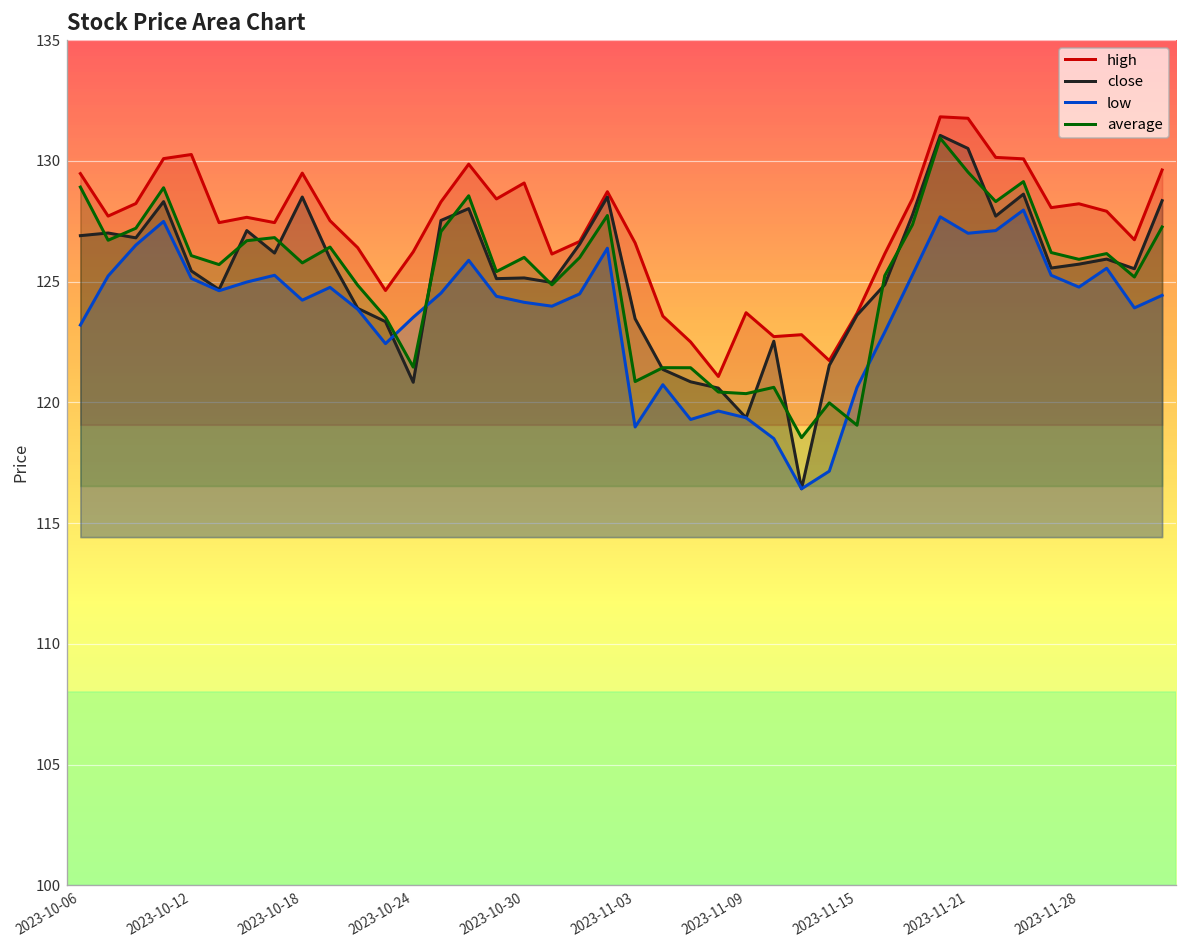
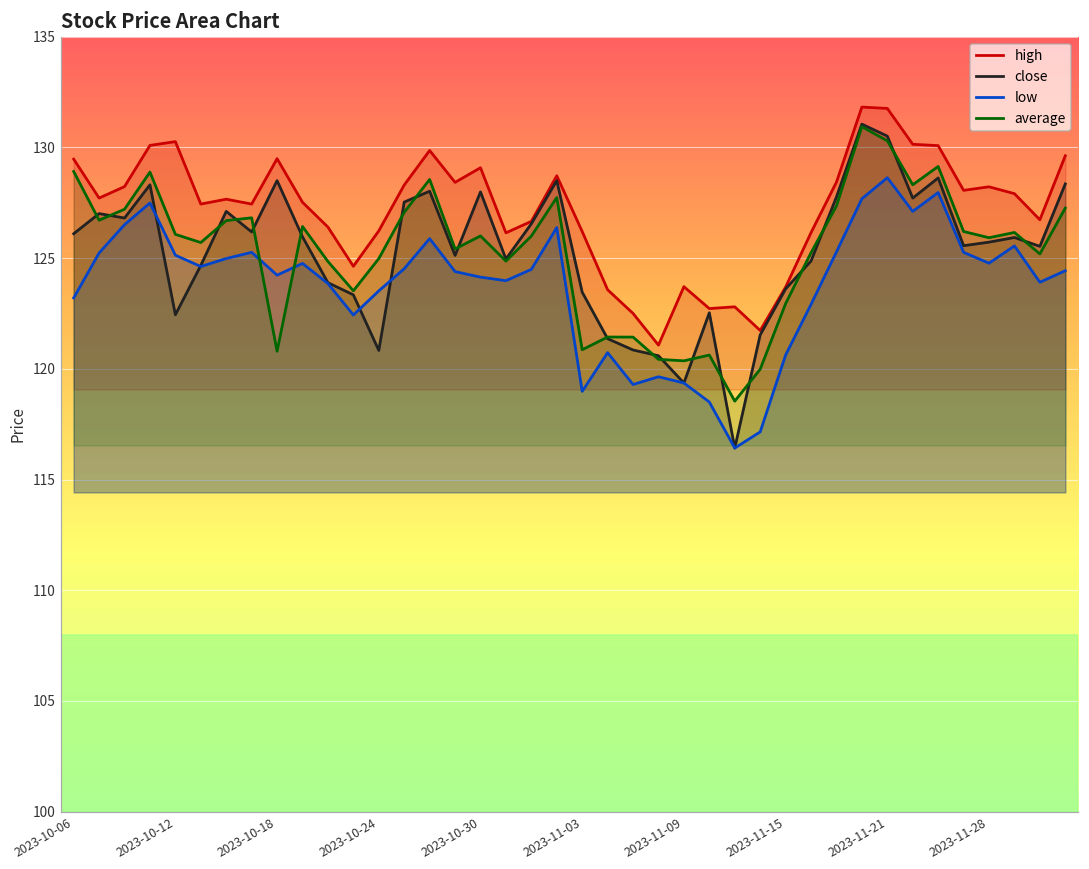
  {
    "high": {
      "2023-10-06": 129.5,
      "2023-10-12": 130.3,
      "2023-10-18": 129.5,
      "2023-10-24": 126.2,
      "2023-10-30": 129.1,
-     "2023-11-03": 126.6,
+     "2023-11-03": 126.2,
      "2023-11-09": 123.7,
      "2023-11-21": 131.8,
      "2023-11-28": 128.2
    },
    "close": {
-     "2023-10-06": 126.9,
-     "2023-10-12": 125.4,
+     "2023-10-06": 126.1,
+     "2023-10-12": 122.4,
      "2023-10-18": 128.5,
      "2023-10-24": 120.8,
-     "2023-10-30": 125.2,
+     "2023-10-30": 128.0,
      "2023-11-03": 123.5,
      "2023-11-21": 130.5,
      "2023-11-28": 125.7
    },
    "low": {
      "2023-10-06": 123.2,
      "2023-10-12": 125.1,
      "2023-10-18": 124.2,
      "2023-10-24": 123.5,
      "2023-10-30": 124.1,
      "2023-11-03": 119.0,
      "2023-11-15": 120.6,
-     "2023-11-21": 127.0,
+     "2023-11-21": 128.6,
      "2023-11-28": 124.8
    },
    "average": {
      "2023-10-06": 128.9,
      "2023-10-12": 126.1,
-     "2023-10-18": 125.8,
-     "2023-10-24": 121.5,
+     "2023-10-18": 120.8,
+     "2023-10-24": 125.0,
      "2023-10-30": 126.0,
      "2023-11-03": 120.9,
      "2023-11-09": 120.4,
-     "2023-11-15": 119.1,
-     "2023-11-21": 129.5,
+     "2023-11-15": 122.9,
+     "2023-11-21": 130.3,
      "2023-11-28": 125.9
    }
  }
